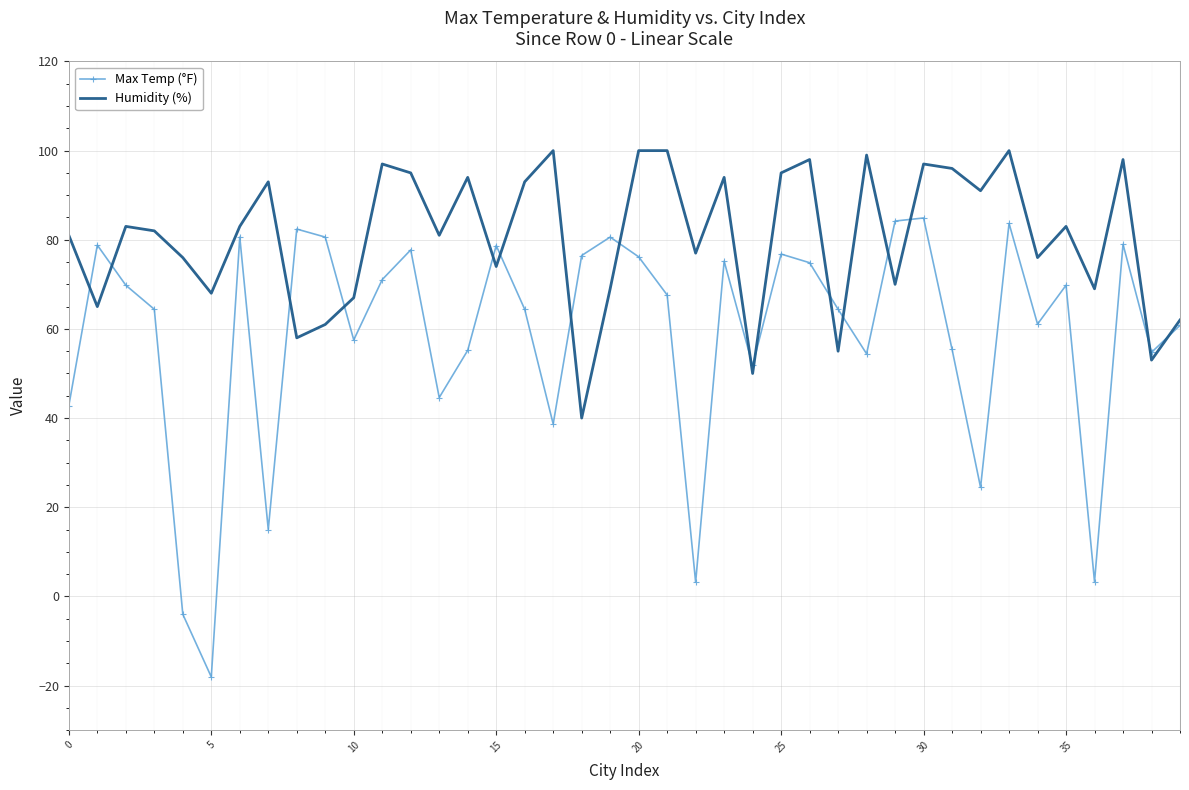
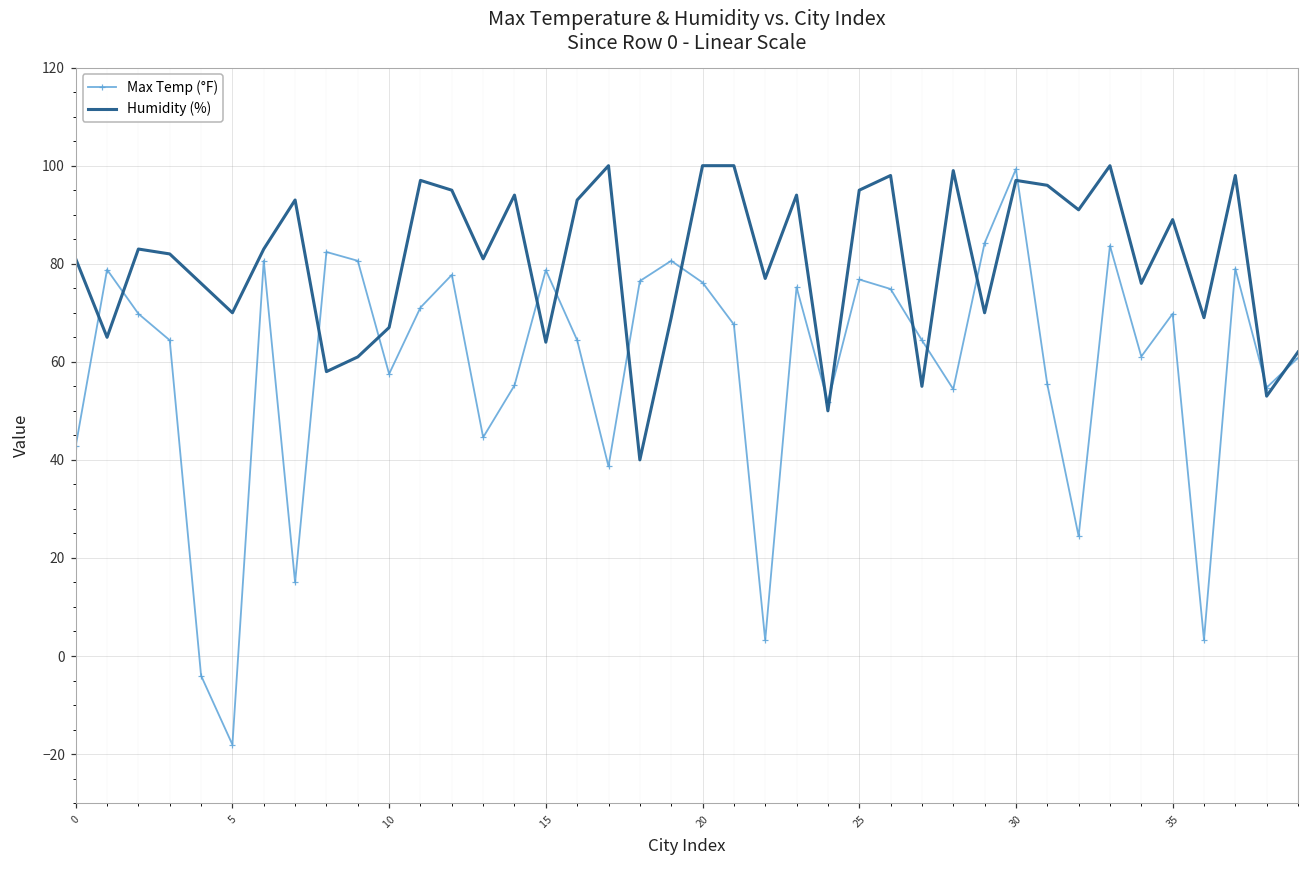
  {
    "Max Temp (°F)": {
      "0": 43,
      "5": -18,
      "10": 58,
      "15": 79,
      "20": 76,
      "25": 77,
-     "30": 85,
+     "30": 99,
      "35": 70
    },
    "Humidity (%)": {
      "0": 81,
-     "5": 68,
+     "5": 70,
      "10": 67,
-     "15": 74,
+     "15": 64,
      "20": 100,
      "25": 95,
      "30": 97,
-     "35": 83
+     "35": 89
    }
  }
